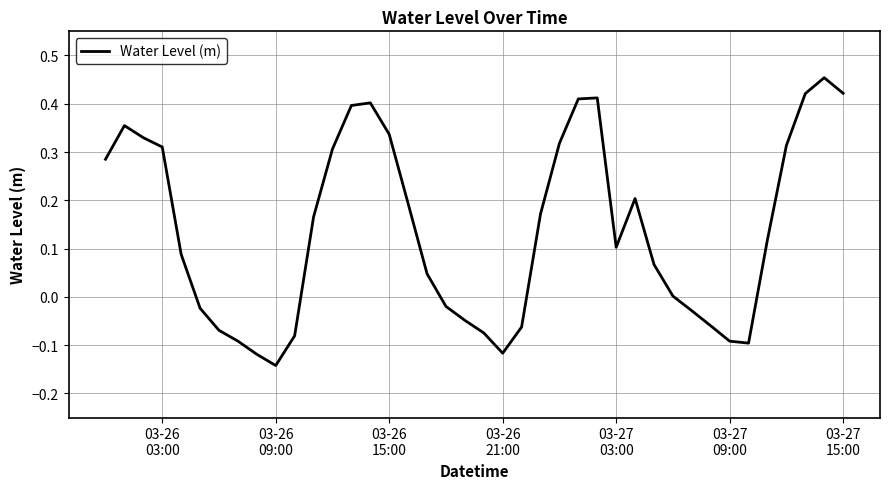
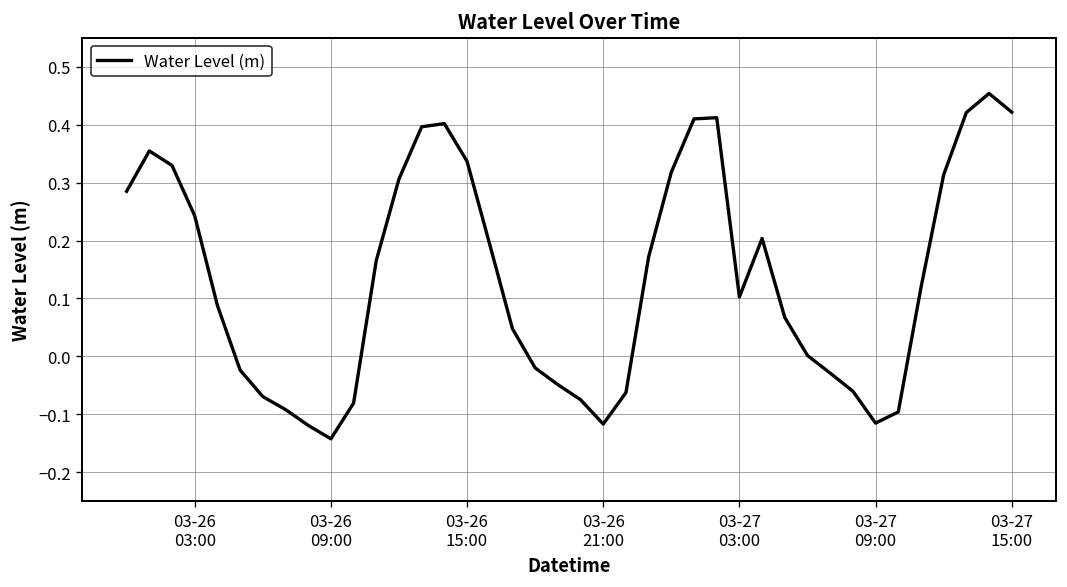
  {
-   "03-26 03:00": 0.31,
+   "03-26 03:00": 0.24,
    "03-26 09:00": -0.14,
    "03-26 15:00": 0.34,
    "03-26 21:00": -0.12,
    "03-27 03:00": 0.10,
-   "03-27 09:00": -0.09,
+   "03-27 09:00": -0.12,
    "03-27 15:00": 0.42
  }
